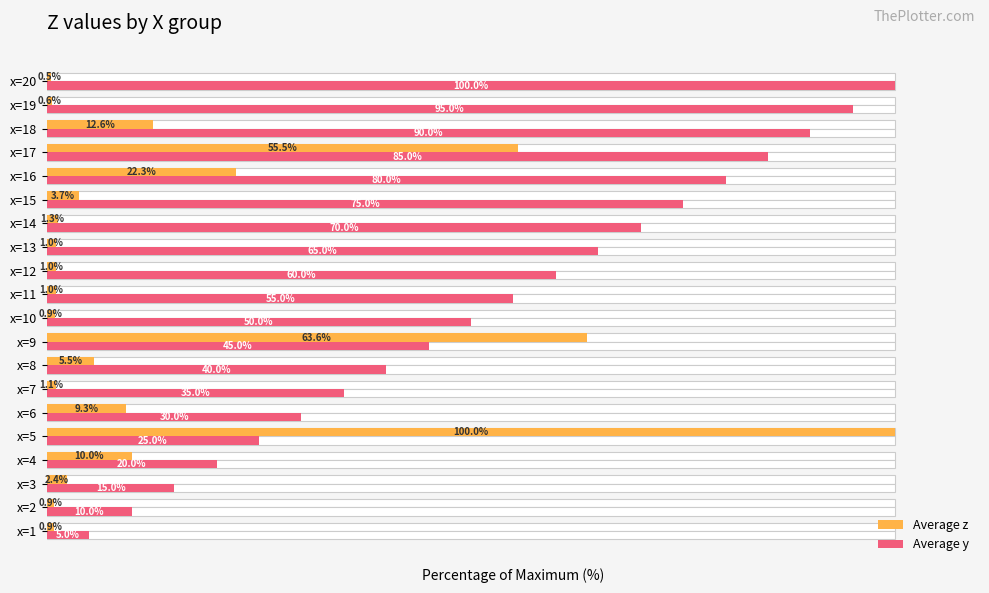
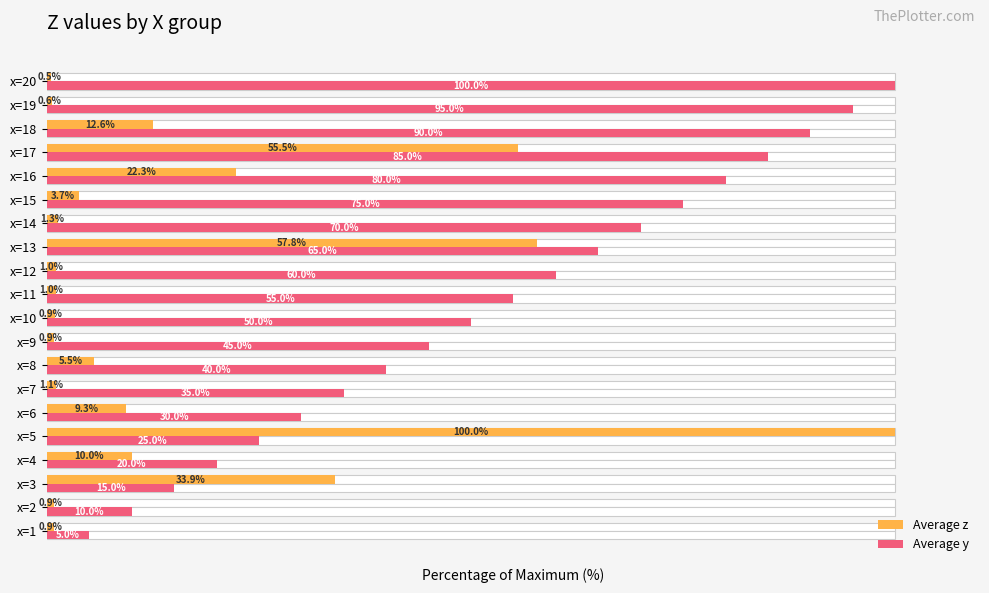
  {
    "Average z": {
-     "x=13": "1.0%",
-     "x=9": "63.6%",
+     "x=13": "57.8%",
+     "x=9": "0.9%",
      "x=5": "100.0%",
-     "x=3": "2.4%"
+     "x=3": "33.9%"
    },
    "Average y": {
      "x=20": "100.0%"
    }
  }
